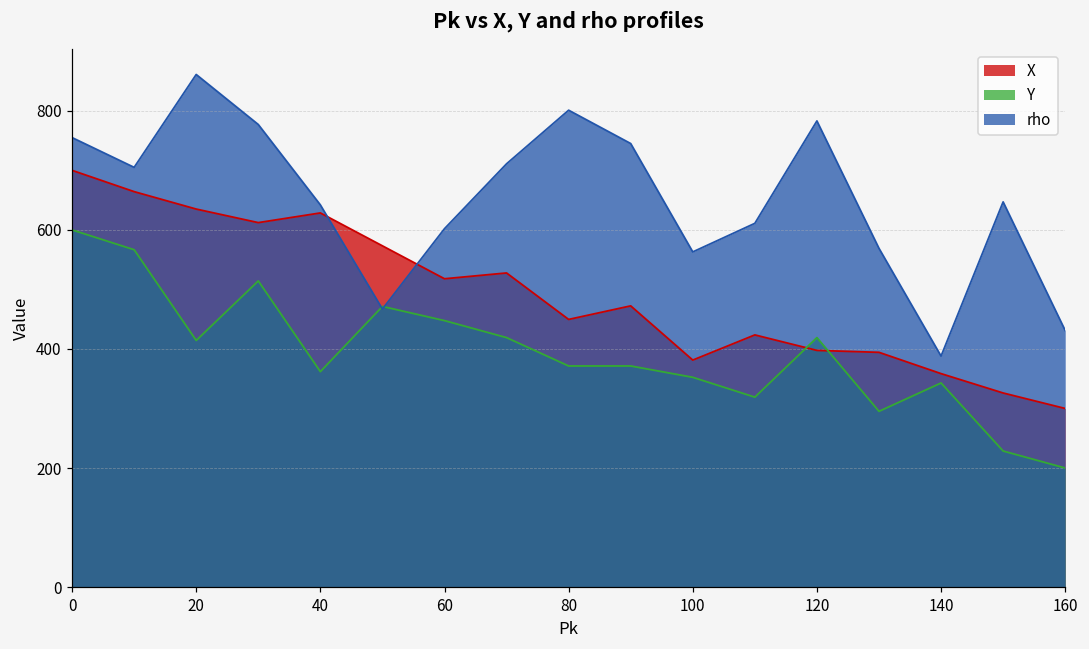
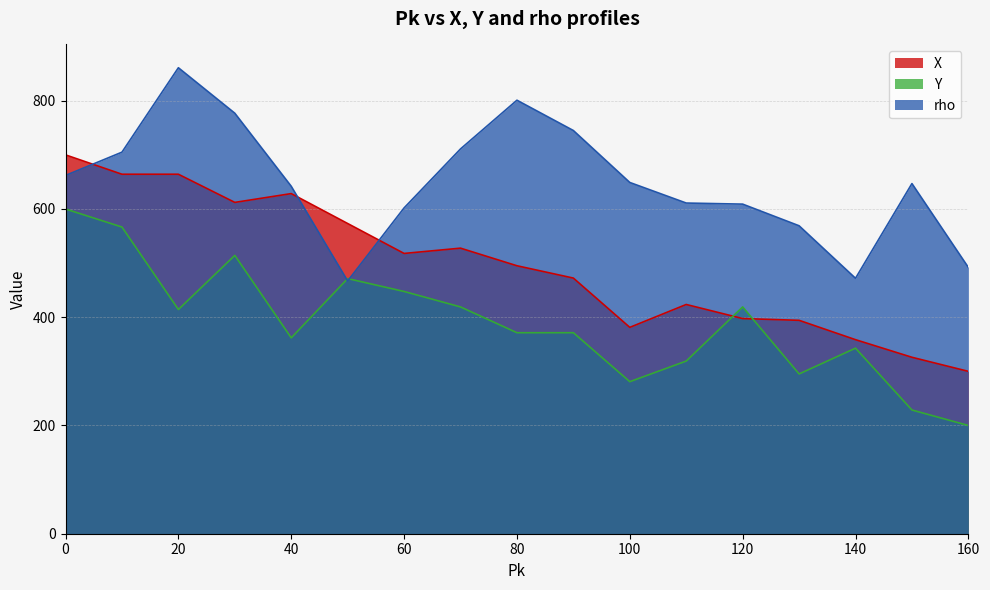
  {
    "X": {
      "0": 700,
-     "20": 630,
+     "20": 660,
      "40": 630,
      "60": 520,
-     "80": 450,
+     "80": 500,
      "100": 380,
      "120": 400,
      "140": 360,
      "160": 300
    },
    "Y": {
      "0": 600,
      "20": 410,
      "40": 360,
      "60": 450,
      "80": 370,
-     "100": 350,
+     "100": 280,
      "120": 420,
      "140": 340,
      "160": 200
    },
    "rho": {
-     "0": 760,
+     "0": 660,
      "20": 860,
      "40": 640,
      "60": 600,
      "80": 800,
-     "100": 560,
-     "120": 780,
-     "140": 390,
-     "160": 430
+     "100": 650,
+     "120": 610,
+     "140": 470,
+     "160": 490
    }
  }
